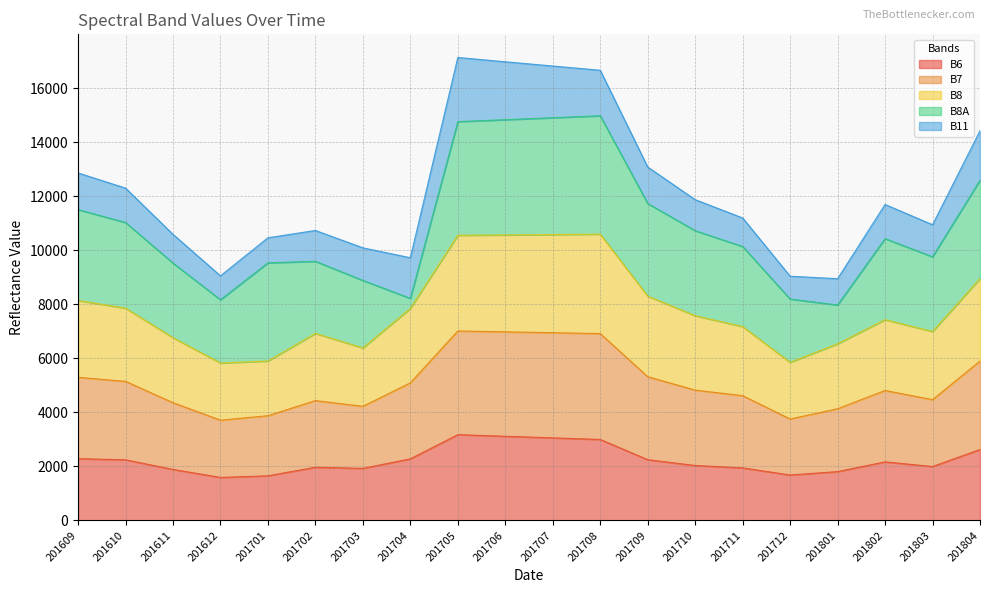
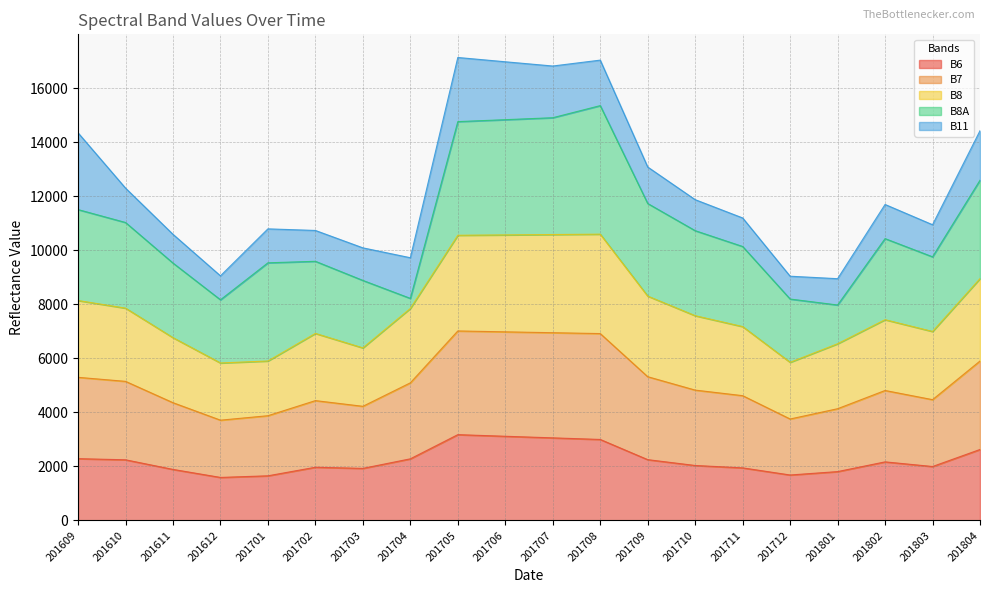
  {
    "B8A": {
      "201609": 3400,
      "201610": 3200,
      "201611": 2800,
      "201612": 2300,
      "201701": 3600,
      "201702": 2700,
      "201703": 2500,
      "201704": 400,
      "201705": 4200,
      "201706": 4300,
      "201707": 4300,
-     "201708": 4400,
+     "201708": 4800,
      "201709": 3400,
      "201710": 3100,
      "201711": 3000,
      "201712": 2300,
      "201801": 1400,
      "201802": 3000,
      "201803": 2800,
      "201804": 3600
    },
    "B11": {
-     "201609": 1400,
+     "201609": 2800,
      "201610": 1300,
      "201611": 1100,
      "201612": 900,
-     "201701": 900,
+     "201701": 1300,
      "201702": 1100,
      "201703": 1200,
      "201704": 1500,
      "201705": 2400,
      "201706": 2100,
      "201707": 1900,
      "201708": 1700,
      "201709": 1400,
      "201710": 1100,
      "201711": 1100,
      "201712": 800,
      "201801": 1000,
      "201802": 1300,
      "201803": 1200,
      "201804": 1800
    }
  }
